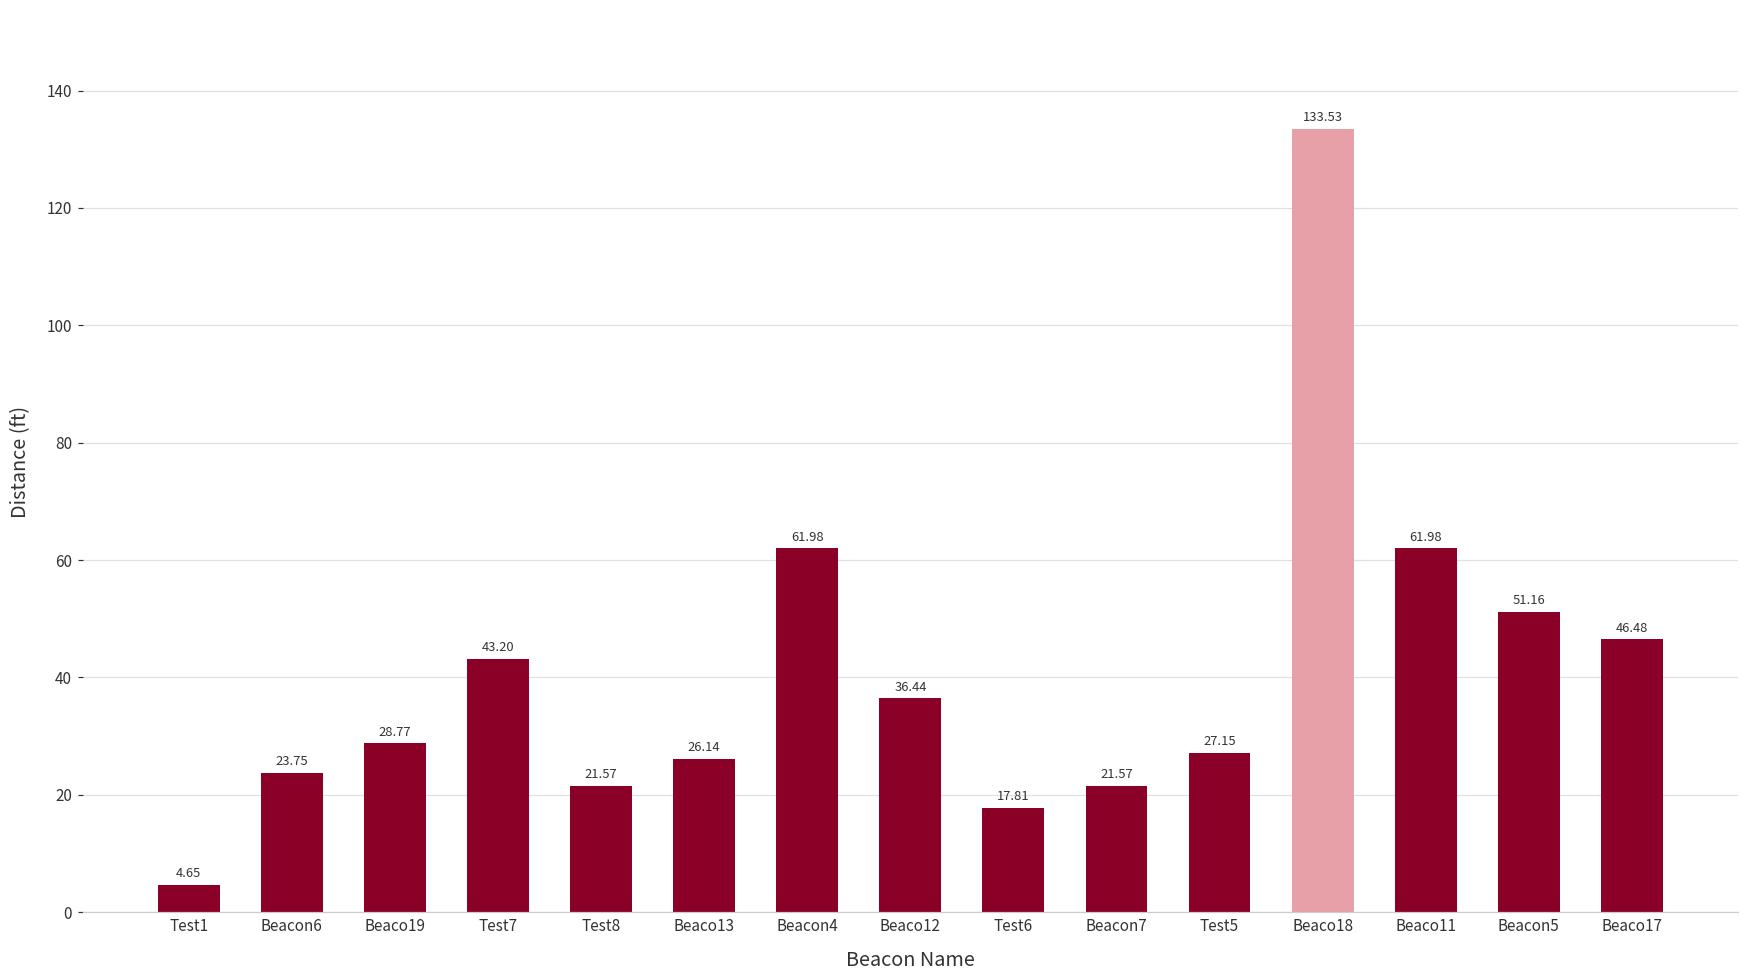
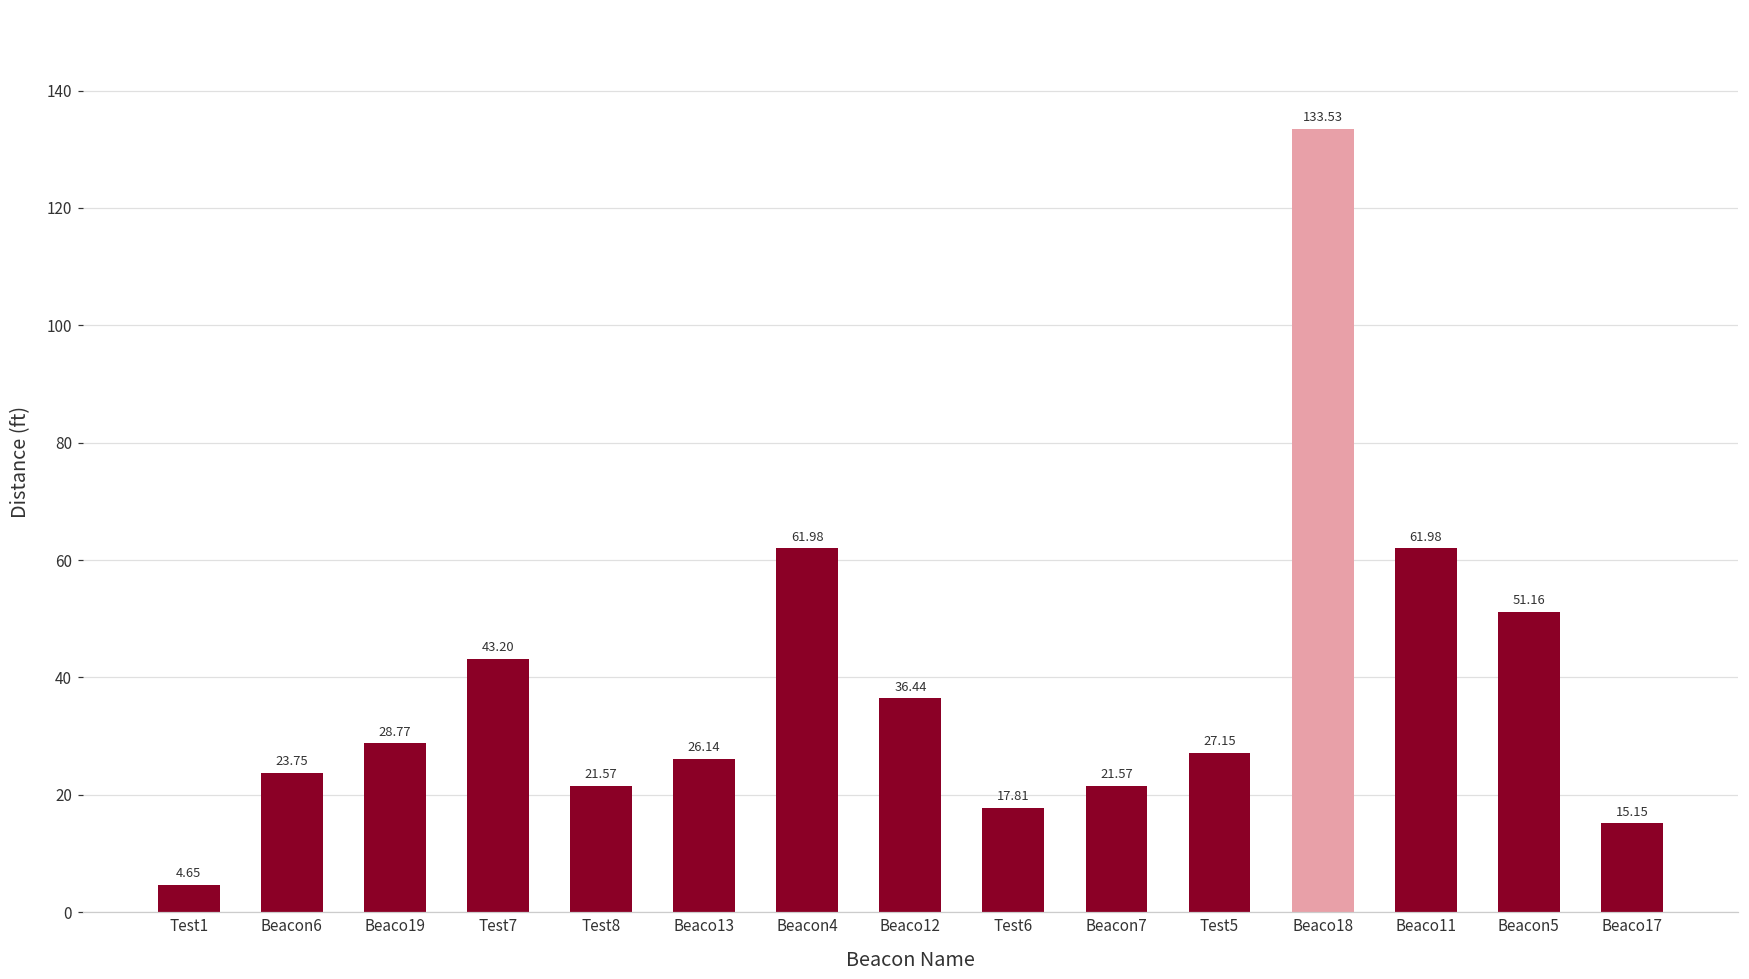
  {
    "Test1": 4.65,
    "Beacon6": 23.75,
    "Beaco19": 28.77,
    "Test7": 43.20,
    "Test8": 21.57,
    "Beaco13": 26.14,
    "Beacon4": 61.98,
    "Beaco12": 36.44,
    "Test6": 17.81,
    "Beacon7": 21.57,
    "Test5": 27.15,
    "Beaco18": 133.53,
    "Beaco11": 61.98,
    "Beacon5": 51.16,
-   "Beaco17": 46.48
+   "Beaco17": 15.15
  }
